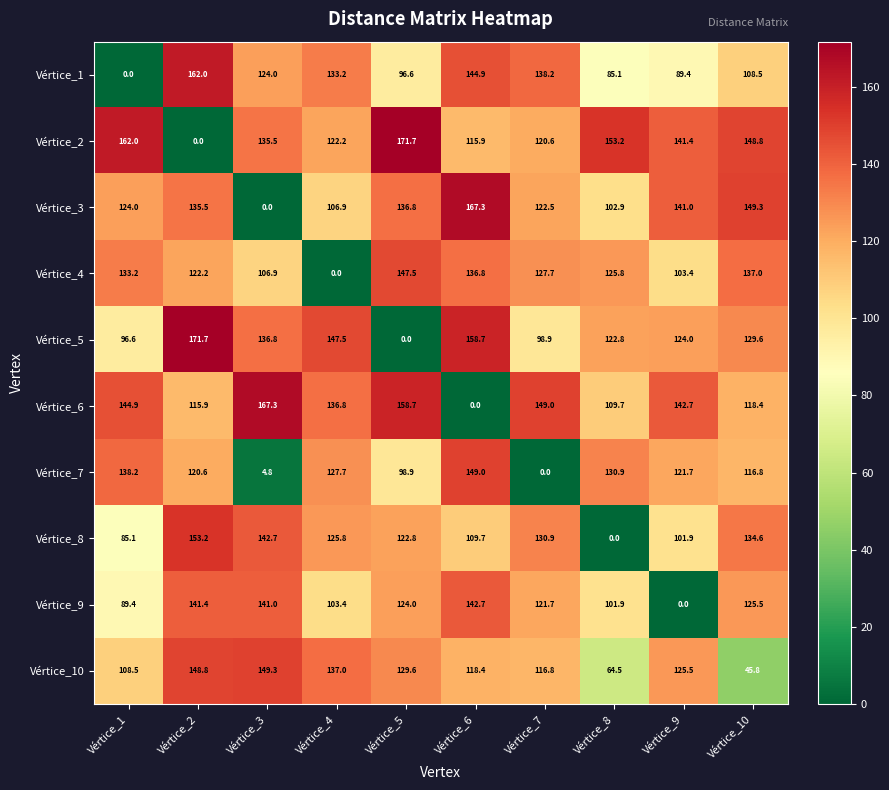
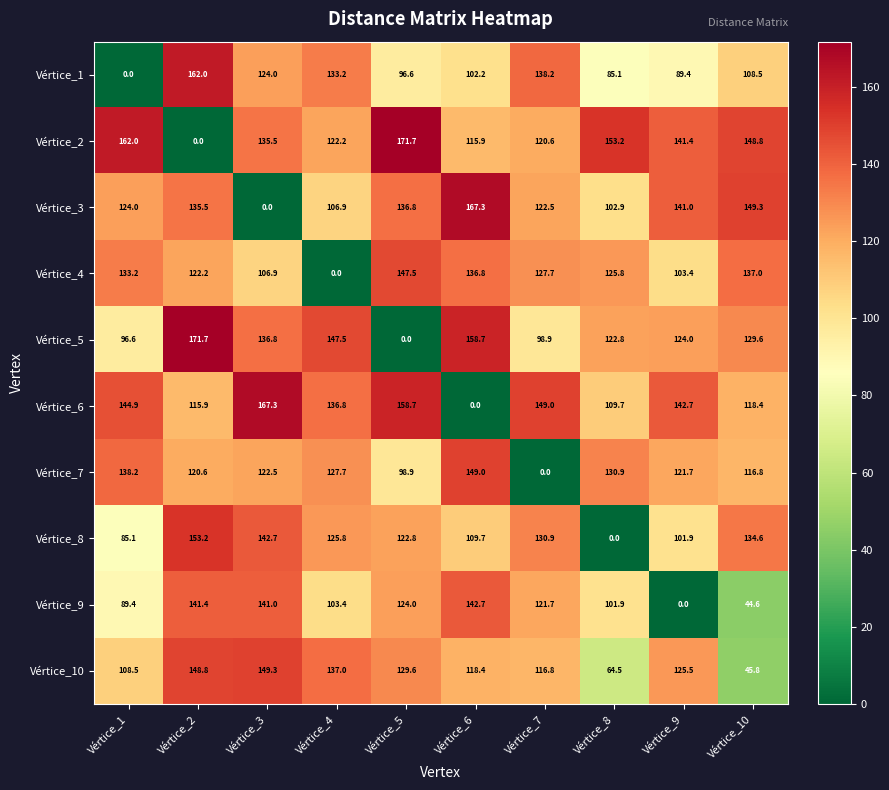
  {
    "Vértice_1": {
      "Vértice_1": 0.0,
      "Vértice_2": 162.0,
      "Vértice_3": 124.0,
      "Vértice_4": 133.2,
      "Vértice_5": 96.6,
-     "Vértice_6": 144.9,
+     "Vértice_6": 102.2,
      "Vértice_7": 138.2,
      "Vértice_8": 85.1,
      "Vértice_9": 89.4,
      "Vértice_10": 108.5
    },
    "Vértice_2": {
      "Vértice_1": 162.0,
      "Vértice_2": 0.0,
      "Vértice_3": 135.5,
      "Vértice_4": 122.2,
      "Vértice_5": 171.7,
      "Vértice_6": 115.9,
      "Vértice_7": 120.6,
      "Vértice_8": 153.2,
      "Vértice_9": 141.4,
      "Vértice_10": 148.8
    },
    "Vértice_3": {
      "Vértice_1": 124.0,
      "Vértice_2": 135.5,
      "Vértice_3": 0.0,
      "Vértice_4": 106.9,
      "Vértice_5": 136.8,
      "Vértice_6": 167.3,
      "Vértice_7": 122.5,
      "Vértice_8": 102.9,
      "Vértice_9": 141.0,
      "Vértice_10": 149.3
    },
    "Vértice_4": {
      "Vértice_1": 133.2,
      "Vértice_2": 122.2,
      "Vértice_3": 106.9,
      "Vértice_4": 0.0,
      "Vértice_5": 147.5,
      "Vértice_6": 136.8,
      "Vértice_7": 127.7,
      "Vértice_8": 125.8,
      "Vértice_9": 103.4,
      "Vértice_10": 137.0
    },
    "Vértice_5": {
      "Vértice_1": 96.6,
      "Vértice_2": 171.7,
      "Vértice_3": 136.8,
      "Vértice_4": 147.5,
      "Vértice_5": 0.0,
      "Vértice_6": 158.7,
      "Vértice_7": 98.9,
      "Vértice_8": 122.8,
      "Vértice_9": 124.0,
      "Vértice_10": 129.6
    },
    "Vértice_6": {
      "Vértice_1": 144.9,
      "Vértice_2": 115.9,
      "Vértice_3": 167.3,
      "Vértice_4": 136.8,
      "Vértice_5": 158.7,
      "Vértice_6": 0.0,
      "Vértice_7": 149.0,
      "Vértice_8": 109.7,
      "Vértice_9": 142.7,
      "Vértice_10": 118.4
    },
    "Vértice_7": {
      "Vértice_1": 138.2,
      "Vértice_2": 120.6,
-     "Vértice_3": 4.8,
+     "Vértice_3": 122.5,
      "Vértice_4": 127.7,
      "Vértice_5": 98.9,
      "Vértice_6": 149.0,
      "Vértice_7": 0.0,
      "Vértice_8": 130.9,
      "Vértice_9": 121.7,
      "Vértice_10": 116.8
    },
    "Vértice_8": {
      "Vértice_1": 85.1,
      "Vértice_2": 153.2,
      "Vértice_3": 142.7,
      "Vértice_4": 125.8,
      "Vértice_5": 122.8,
      "Vértice_6": 109.7,
      "Vértice_7": 130.9,
      "Vértice_8": 0.0,
      "Vértice_9": 101.9,
      "Vértice_10": 134.6
    },
    "Vértice_9": {
      "Vértice_1": 89.4,
      "Vértice_2": 141.4,
      "Vértice_3": 141.0,
      "Vértice_4": 103.4,
      "Vértice_5": 124.0,
      "Vértice_6": 142.7,
      "Vértice_7": 121.7,
      "Vértice_8": 101.9,
      "Vértice_9": 0.0,
-     "Vértice_10": 125.5
+     "Vértice_10": 44.6
    },
    "Vértice_10": {
      "Vértice_1": 108.5,
      "Vértice_2": 148.8,
      "Vértice_3": 149.3,
      "Vértice_4": 137.0,
      "Vértice_5": 129.6,
      "Vértice_6": 118.4,
      "Vértice_7": 116.8,
      "Vértice_8": 64.5,
      "Vértice_9": 125.5,
      "Vértice_10": 45.8
    }
  }
